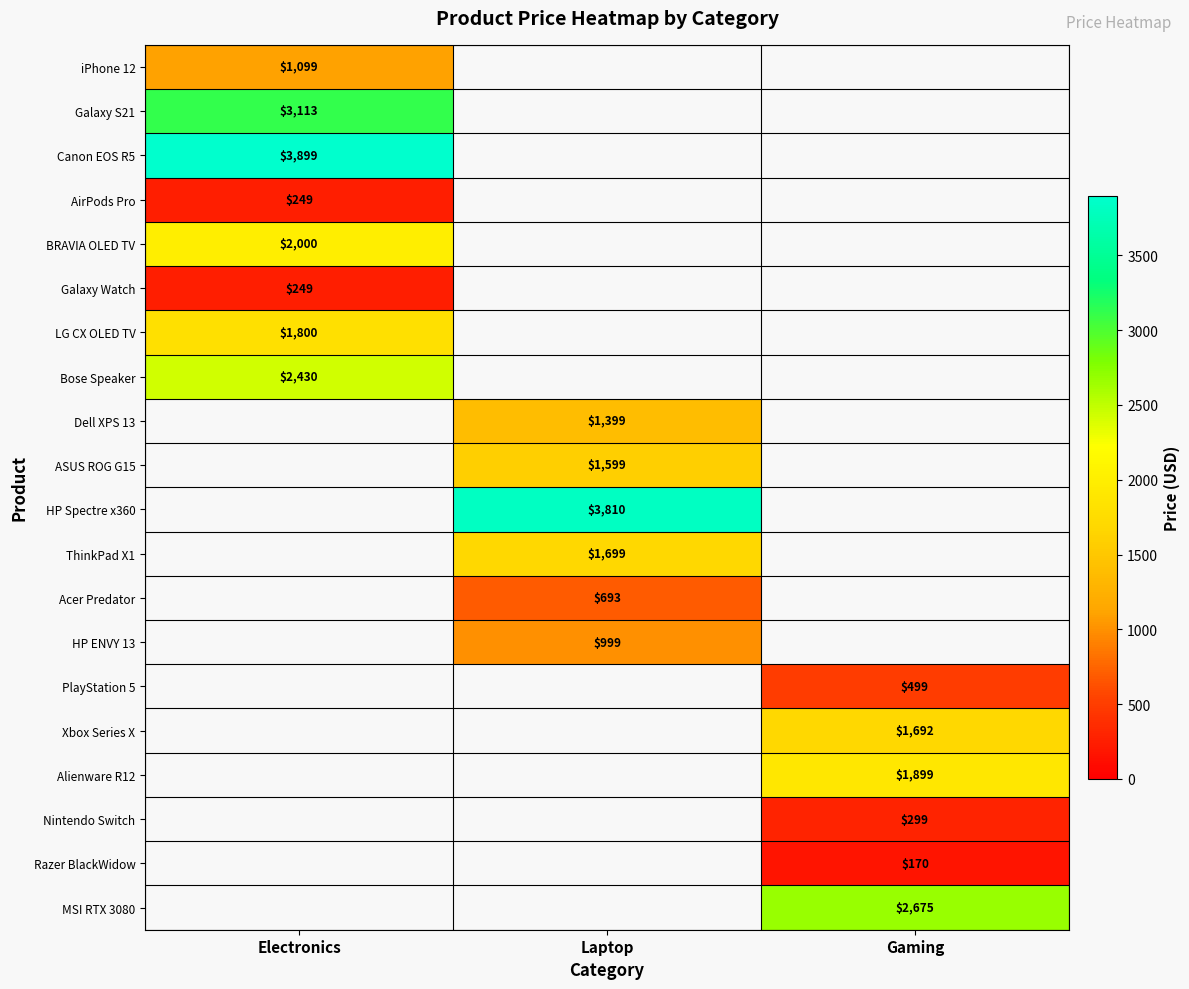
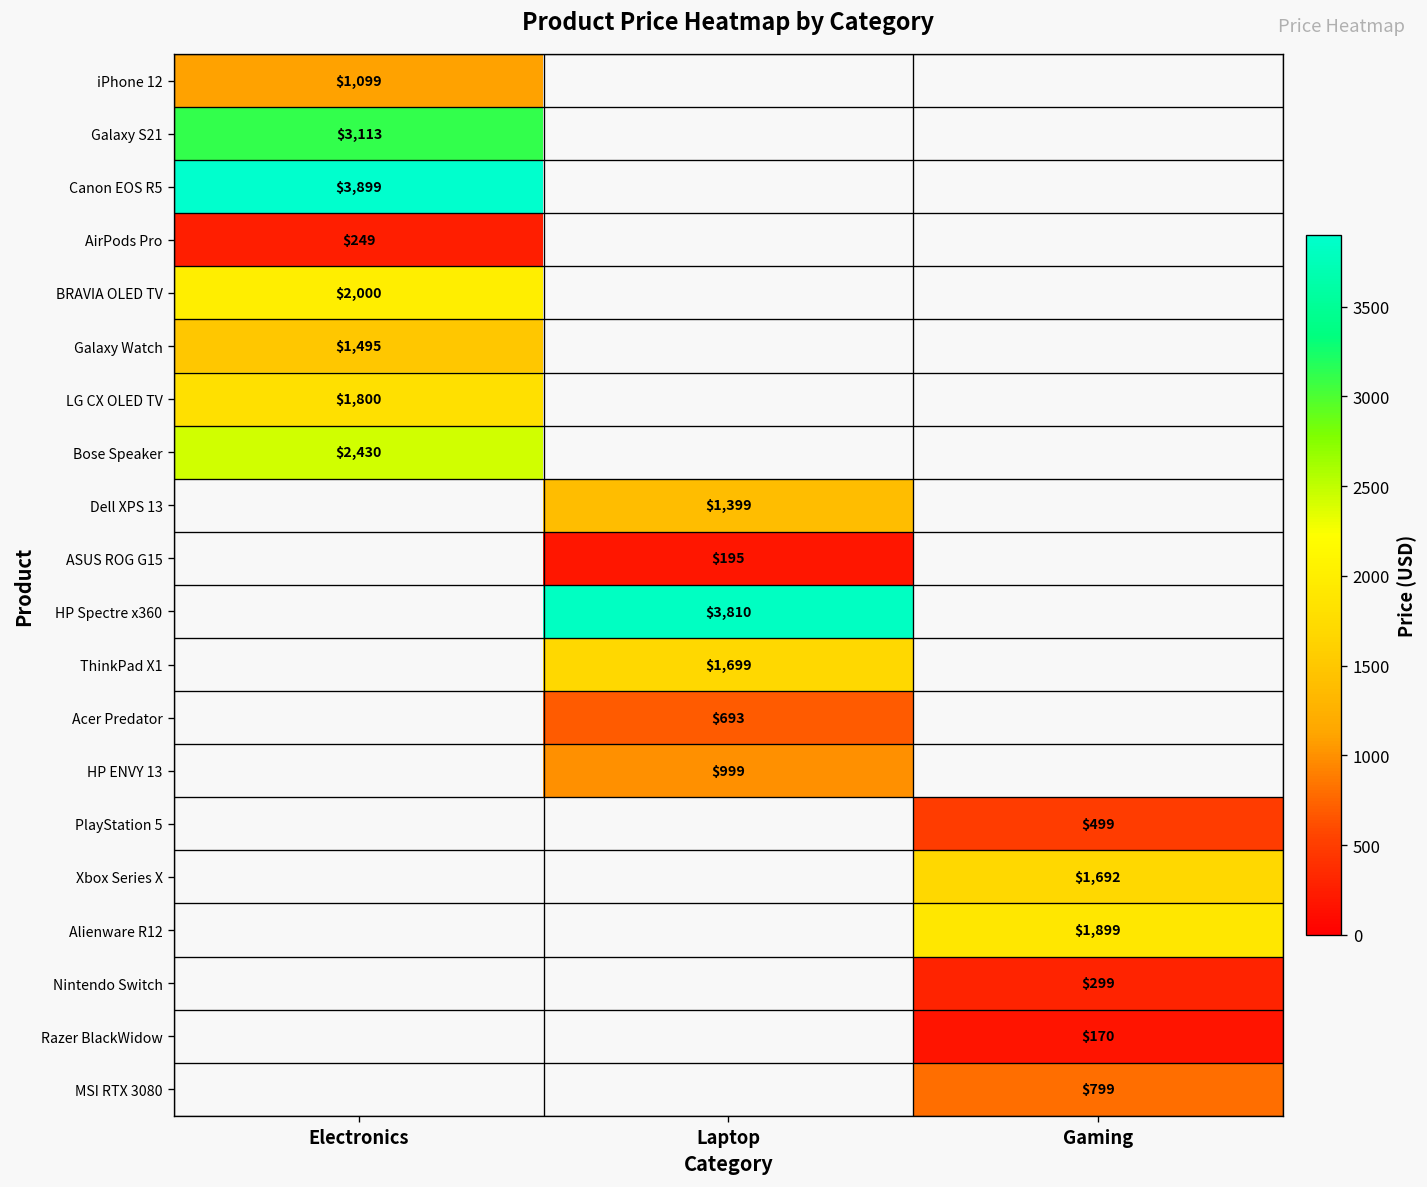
  {
    "iPhone 12": {
      "Electronics": "$1,099"
    },
    "Galaxy S21": {
      "Electronics": "$3,113"
    },
    "Canon EOS R5": {
      "Electronics": "$3,899"
    },
    "AirPods Pro": {
      "Electronics": "$249"
    },
    "BRAVIA OLED TV": {
      "Electronics": "$2,000"
    },
    "Galaxy Watch": {
-     "Electronics": "$249"
+     "Electronics": "$1,495"
    },
    "LG CX OLED TV": {
      "Electronics": "$1,800"
    },
    "Bose Speaker": {
      "Electronics": "$2,430"
    },
    "Dell XPS 13": {
      "Laptop": "$1,399"
    },
    "ASUS ROG G15": {
-     "Laptop": "$1,599"
+     "Laptop": "$195"
    },
    "HP Spectre x360": {
      "Laptop": "$3,810"
    },
    "ThinkPad X1": {
      "Laptop": "$1,699"
    },
    "Acer Predator": {
      "Laptop": "$693"
    },
    "HP ENVY 13": {
      "Laptop": "$999"
    },
    "PlayStation 5": {
      "Gaming": "$499"
    },
    "Xbox Series X": {
      "Gaming": "$1,692"
    },
    "Alienware R12": {
      "Gaming": "$1,899"
    },
    "Nintendo Switch": {
      "Gaming": "$299"
    },
    "Razer BlackWidow": {
      "Gaming": "$170"
    },
    "MSI RTX 3080": {
-     "Gaming": "$2,675"
+     "Gaming": "$799"
    }
  }
